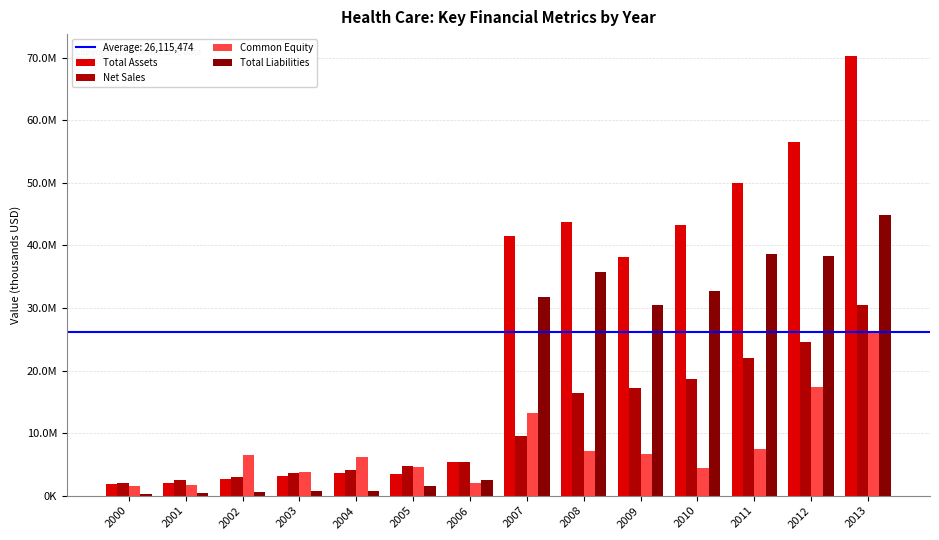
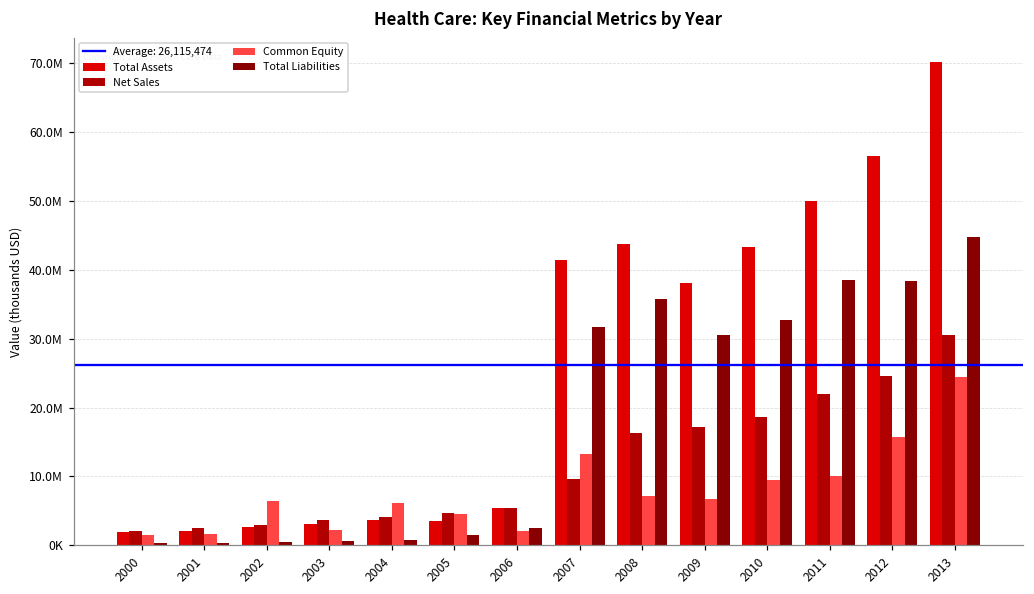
  {
    "Common Equity": {
      "2000": 2000000,
      "2001": 2000000,
      "2002": 6000000,
-     "2003": 4000000,
+     "2003": 2000000,
      "2004": 6000000,
      "2005": 5000000,
      "2006": 2000000,
      "2007": 13000000,
      "2008": 7000000,
      "2009": 7000000,
-     "2010": 4000000,
-     "2011": 8000000,
-     "2012": 17000000,
-     "2013": 26000000
+     "2010": 9000000,
+     "2011": 10000000,
+     "2012": 16000000,
+     "2013": 24000000
    }
  }
